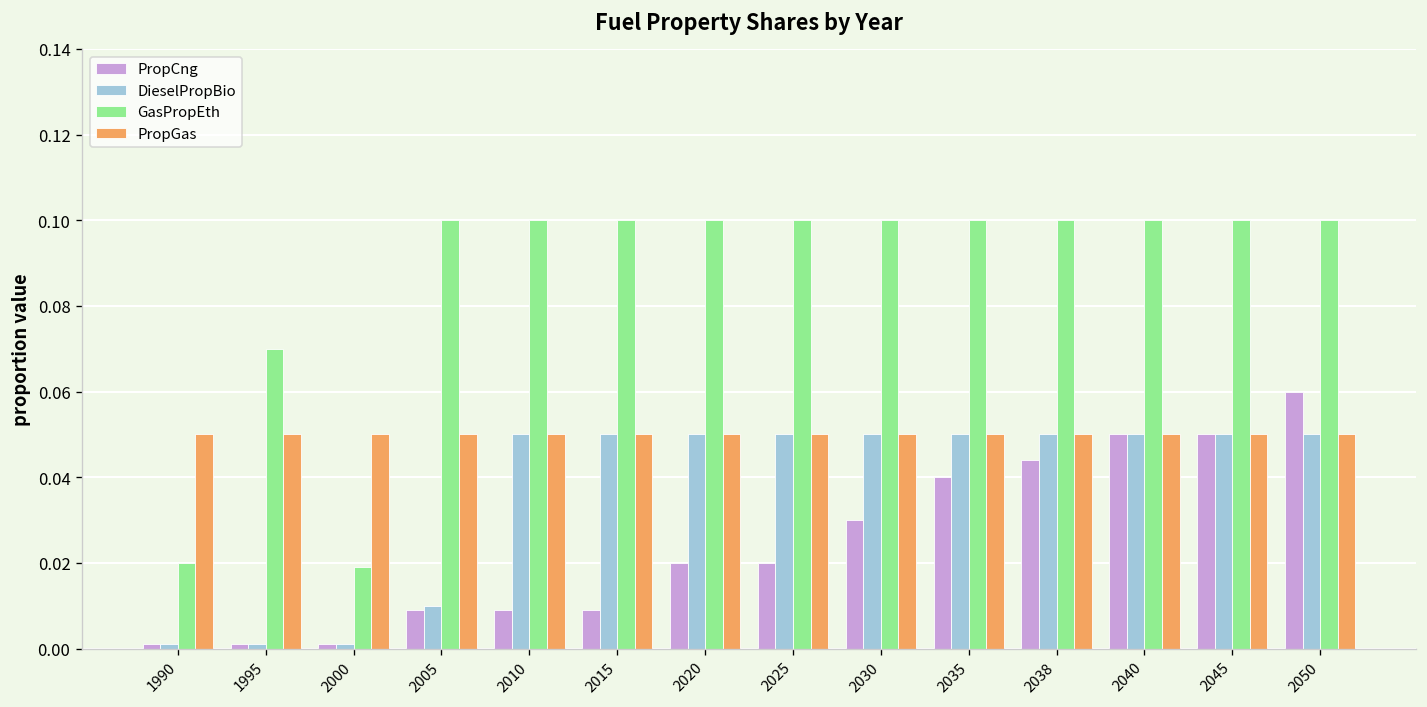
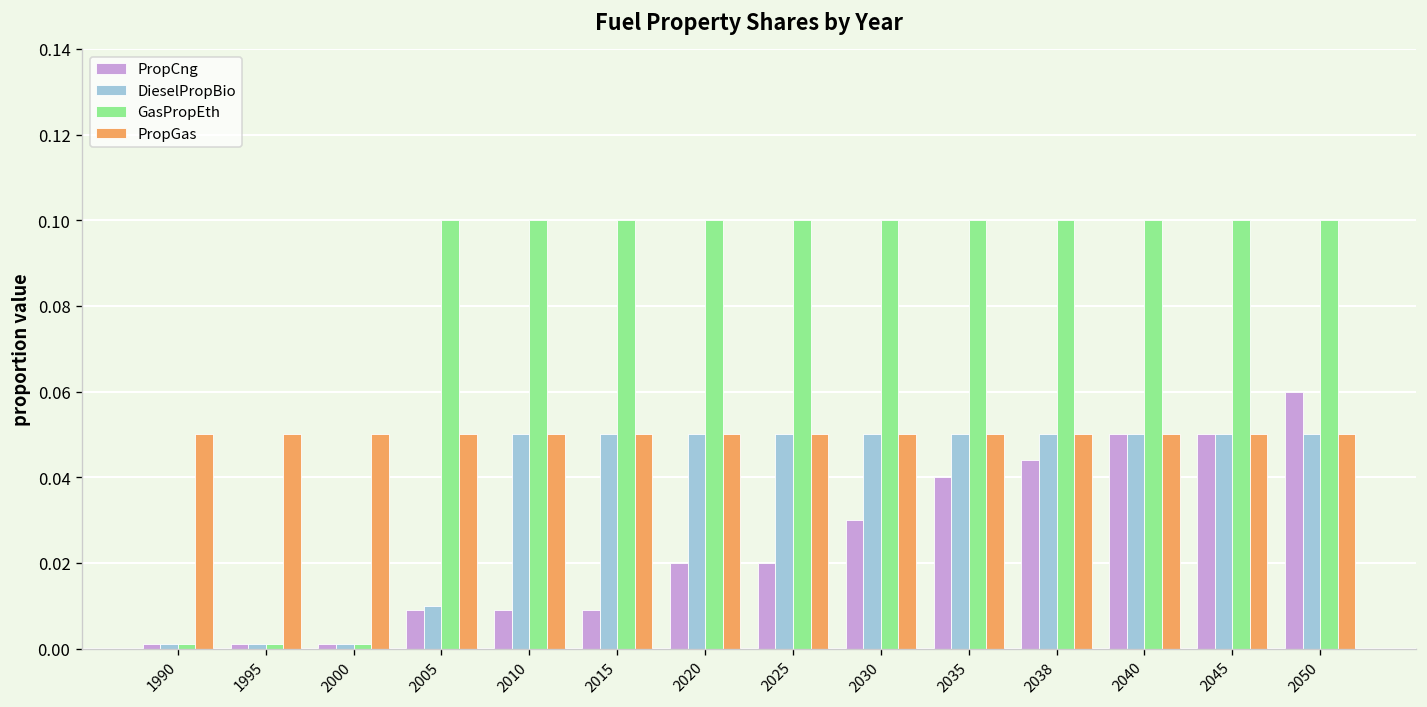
  {
    "GasPropEth": {
-     "1990": 0.020,
-     "1995": 0.070,
-     "2000": 0.019,
+     "1990": 0.001,
+     "1995": 0.001,
+     "2000": 0.001,
      "2005": 0.100,
      "2010": 0.100,
      "2015": 0.100,
      "2020": 0.100,
      "2025": 0.100,
      "2030": 0.100,
      "2035": 0.100,
      "2038": 0.100,
      "2040": 0.100,
      "2045": 0.100,
      "2050": 0.100
    },
    "PropGas": {
      "1990": 0.050,
      "1995": 0.050,
      "2000": 0.050,
      "2005": 0.050,
      "2010": 0.050,
      "2015": 0.050,
      "2020": 0.050,
      "2025": 0.050,
      "2030": 0.050,
      "2035": 0.050,
      "2038": 0.050,
      "2040": 0.050,
      "2045": 0.050,
      "2050": 0.050
    }
  }
